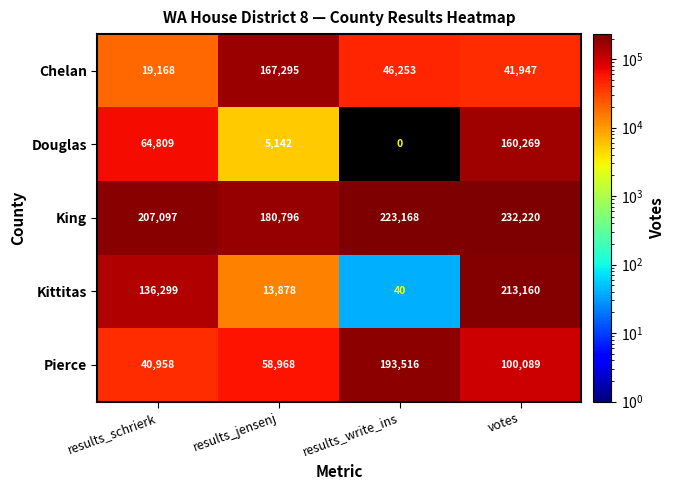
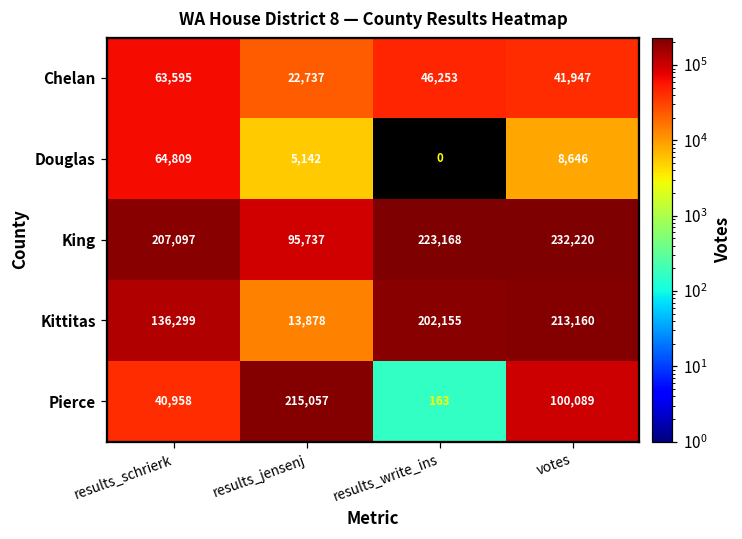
  {
    "Chelan": {
-     "results_schrierk": "19,168",
-     "results_jensenj": "167,295",
+     "results_schrierk": "63,595",
+     "results_jensenj": "22,737",
      "results_write_ins": "46,253",
      "votes": "41,947"
    },
    "Douglas": {
      "results_schrierk": "64,809",
      "results_jensenj": "5,142",
      "results_write_ins": "0",
-     "votes": "160,269"
+     "votes": "8,646"
    },
    "King": {
      "results_schrierk": "207,097",
-     "results_jensenj": "180,796",
+     "results_jensenj": "95,737",
      "results_write_ins": "223,168",
      "votes": "232,220"
    },
    "Kittitas": {
      "results_schrierk": "136,299",
      "results_jensenj": "13,878",
-     "results_write_ins": "40",
+     "results_write_ins": "202,155",
      "votes": "213,160"
    },
    "Pierce": {
      "results_schrierk": "40,958",
-     "results_jensenj": "58,968",
-     "results_write_ins": "193,516",
+     "results_jensenj": "215,057",
+     "results_write_ins": "163",
      "votes": "100,089"
    }
  }
